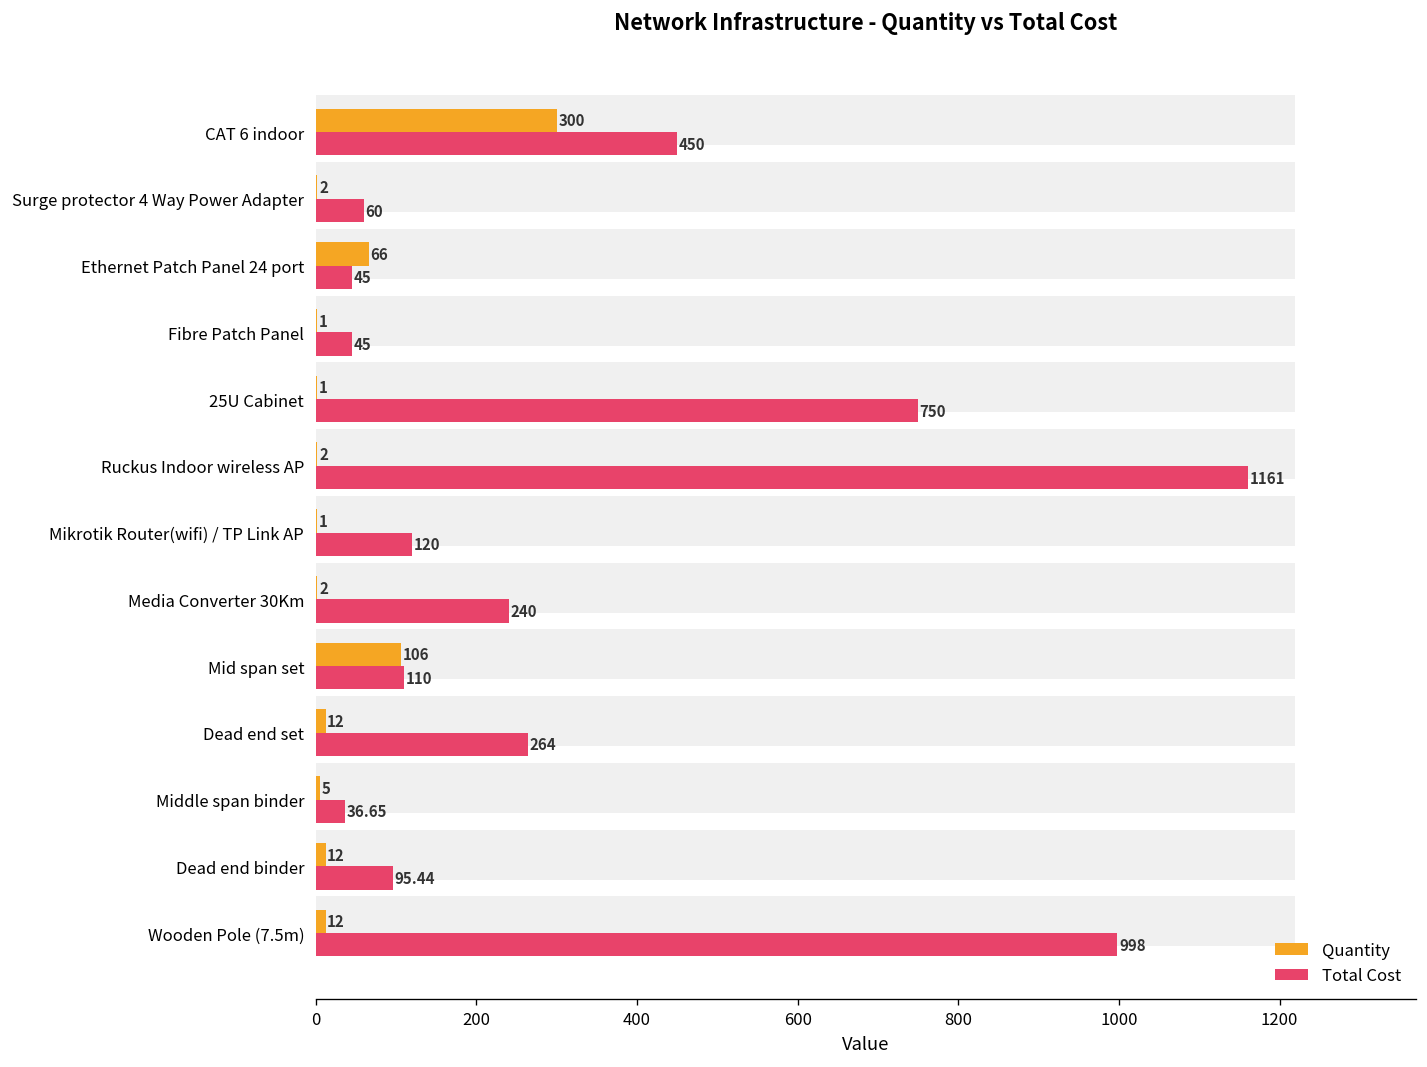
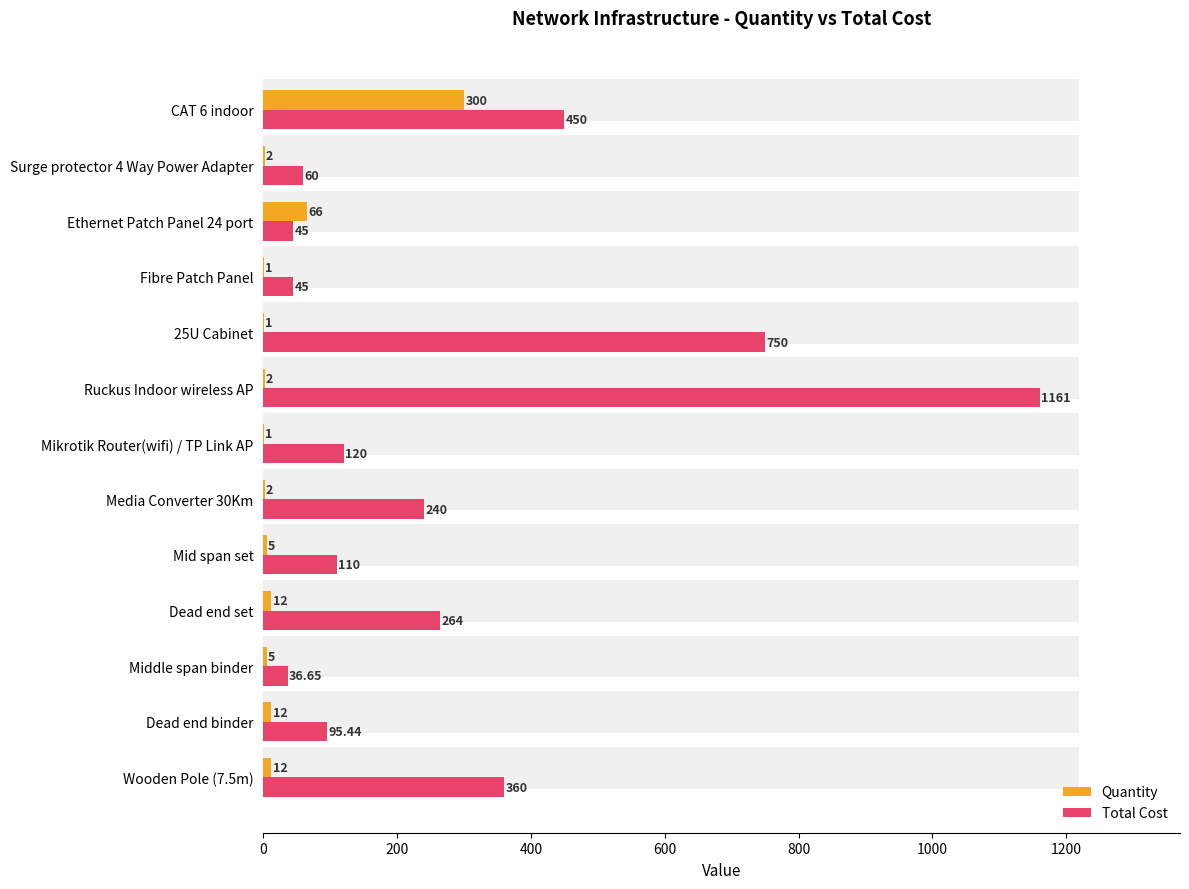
  {
    "Quantity": {
      "Surge protector 4 Way Power Adapter": 2,
      "Fibre Patch Panel": 1,
      "25U Cabinet": 1,
      "Ruckus Indoor wireless AP": 2,
      "Mikrotik Router(wifi) / TP Link AP": 1,
      "Media Converter 30Km": 2,
-     "Mid span set": 106
+     "Mid span set": 5
    },
    "Total Cost": {
      "CAT 6 indoor": 450,
      "Surge protector 4 Way Power Adapter": 60,
      "Ethernet Patch Panel 24 port": 45,
      "Fibre Patch Panel": 45,
      "25U Cabinet": 750,
      "Ruckus Indoor wireless AP": 1161,
      "Mikrotik Router(wifi) / TP Link AP": 120,
      "Media Converter 30Km": 240,
      "Mid span set": 110,
      "Dead end set": 264,
      "Middle span binder": 36.65,
      "Dead end binder": 95.44,
-     "Wooden Pole (7.5m)": 998
+     "Wooden Pole (7.5m)": 360
    }
  }
